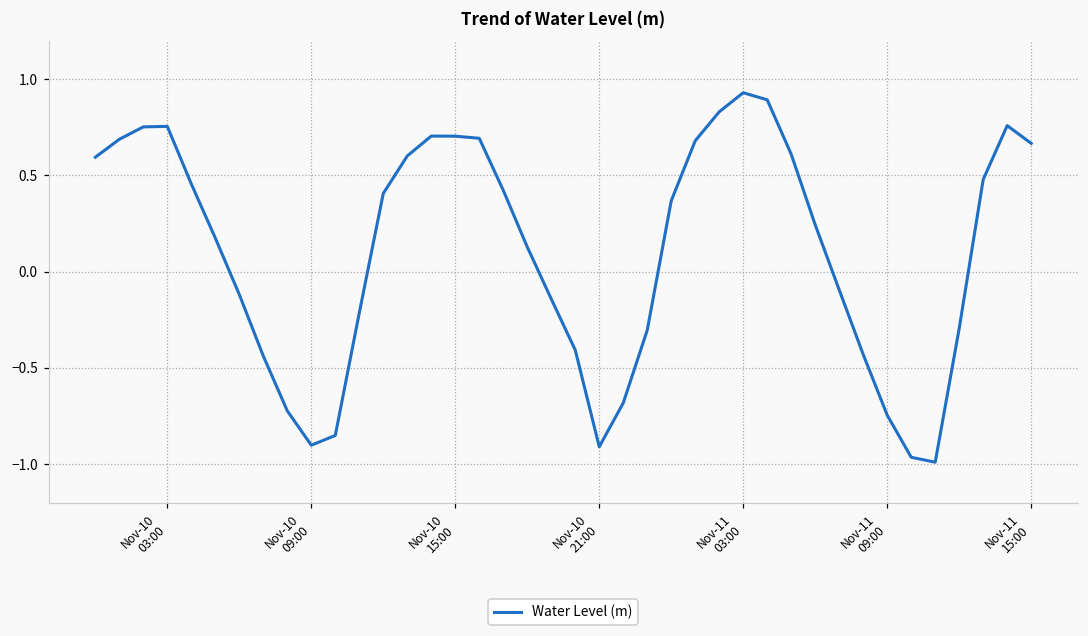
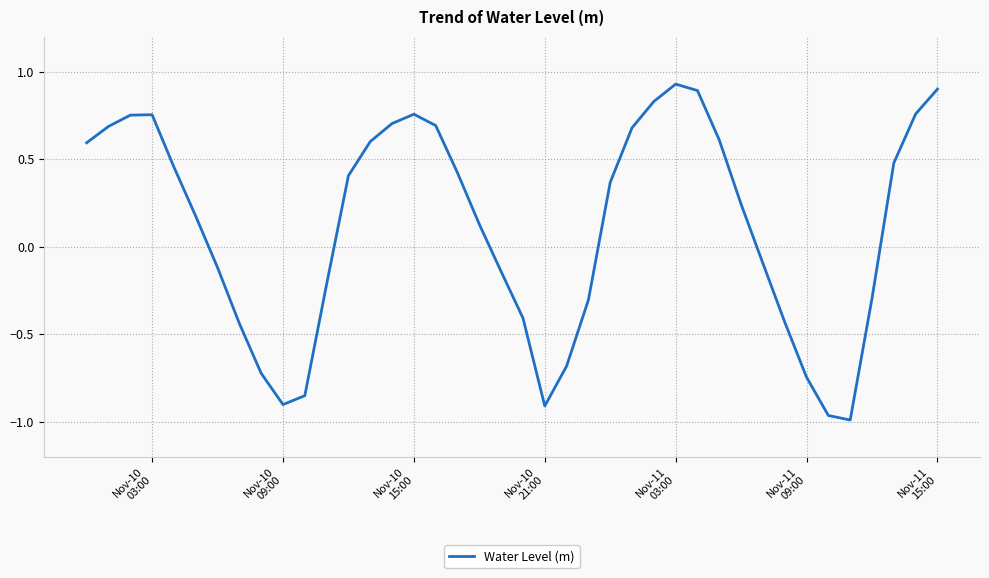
  {
    "Nov-10 03:00": 0.75,
    "Nov-10 09:00": -0.90,
-   "Nov-10 15:00": 0.70,
+   "Nov-10 15:00": 0.76,
    "Nov-10 21:00": -0.91,
    "Nov-11 03:00": 0.93,
    "Nov-11 09:00": -0.75,
-   "Nov-11 15:00": 0.67
+   "Nov-11 15:00": 0.90
  }
